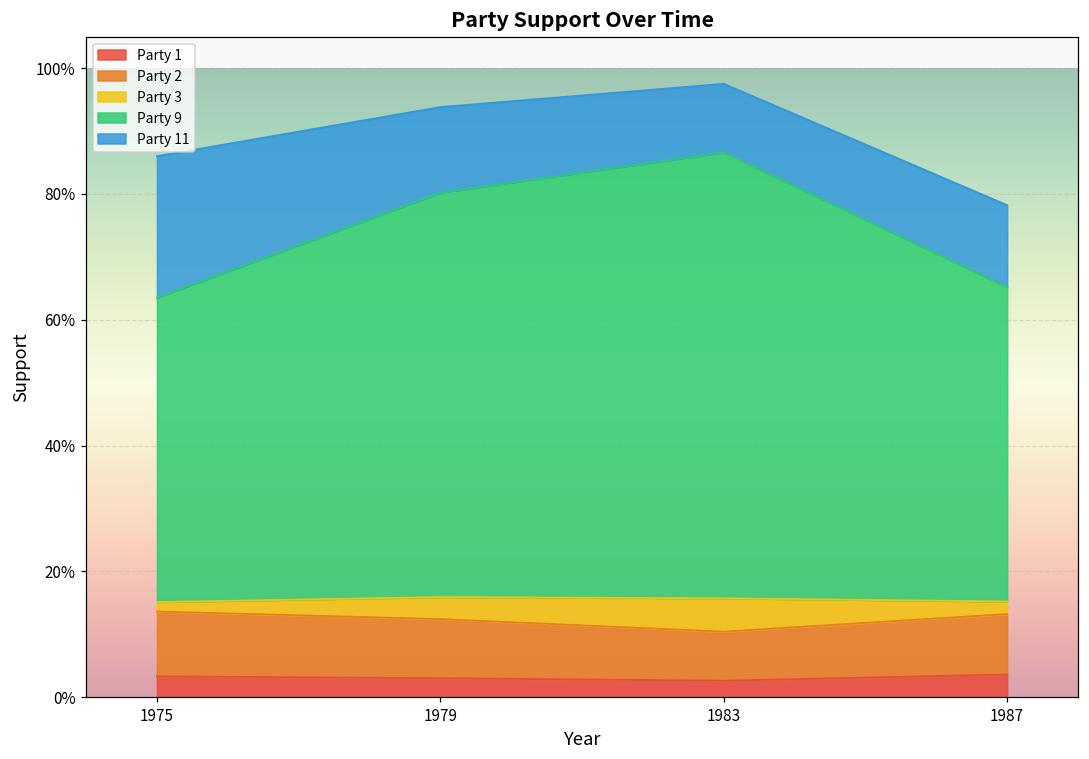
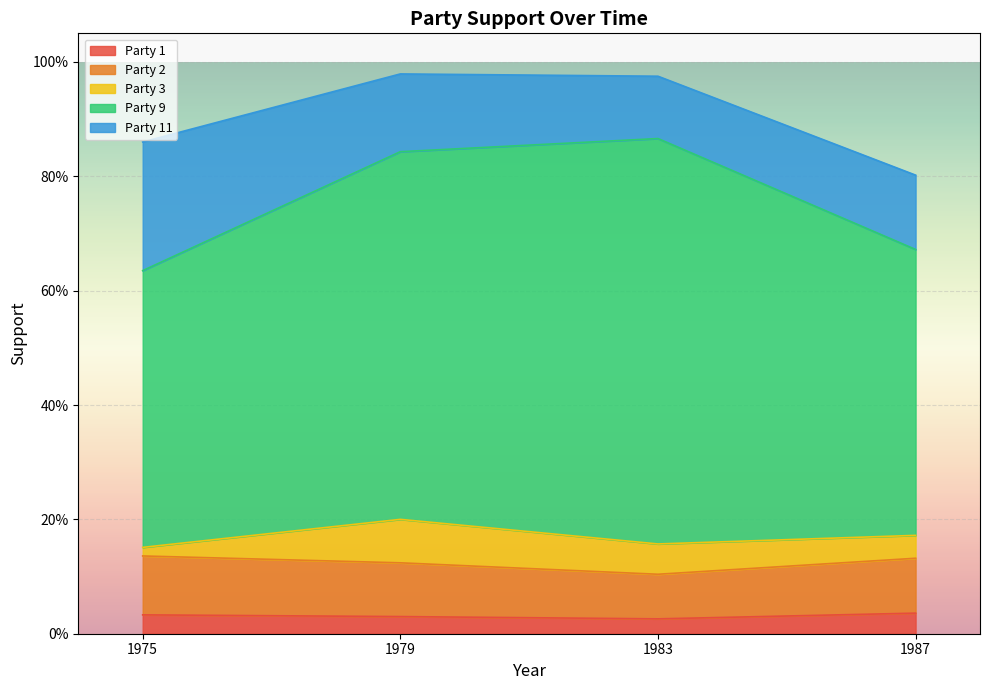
  {
    "Party 3": {
      "1975": "2%",
-     "1979": "4%",
+     "1979": "8%",
      "1983": "5%",
-     "1987": "2%"
+     "1987": "4%"
    },
    "Party 9": {
      "1975": "48%",
      "1979": "64%",
      "1983": "71%",
      "1987": "50%"
    },
    "Party 11": {
      "1975": "22%",
      "1979": "14%",
      "1983": "11%",
      "1987": "13%"
    }
  }
